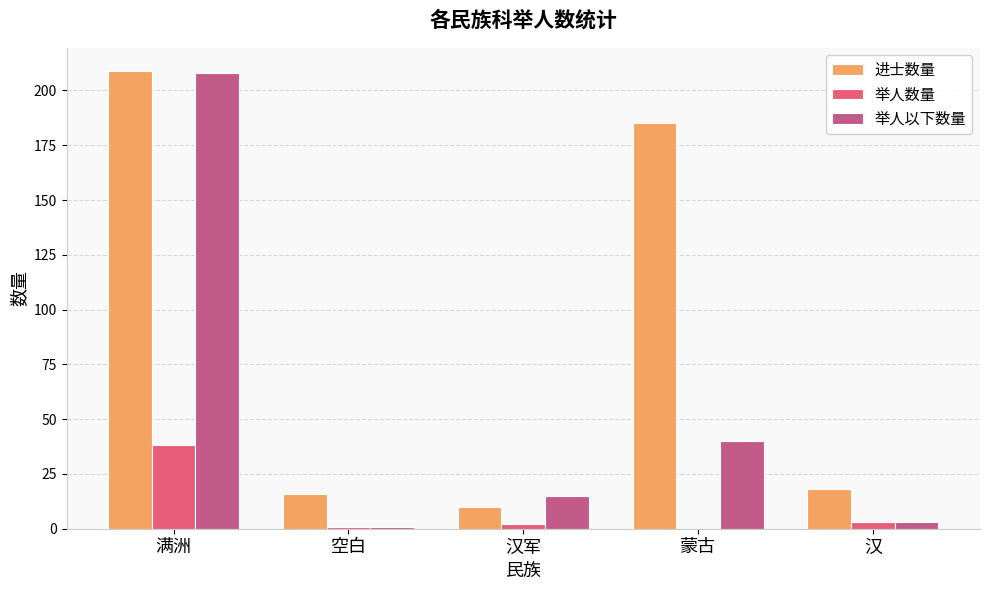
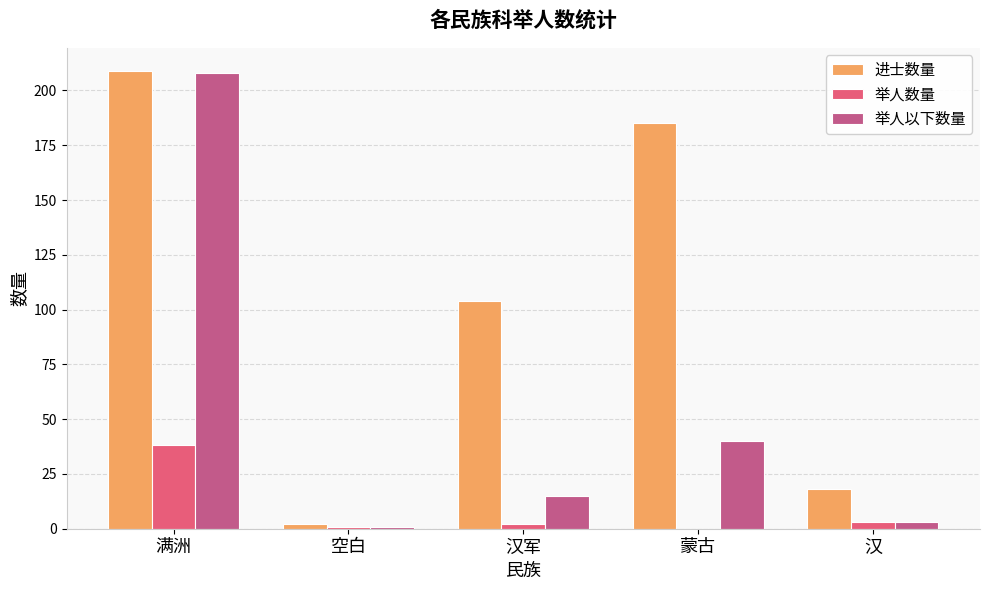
  {
    "进士数量": {
      "满洲": 209,
-     "空白": 16,
-     "汉军": 10,
+     "空白": 2,
+     "汉军": 104,
      "蒙古": 185,
      "汉": 18
    }
  }
